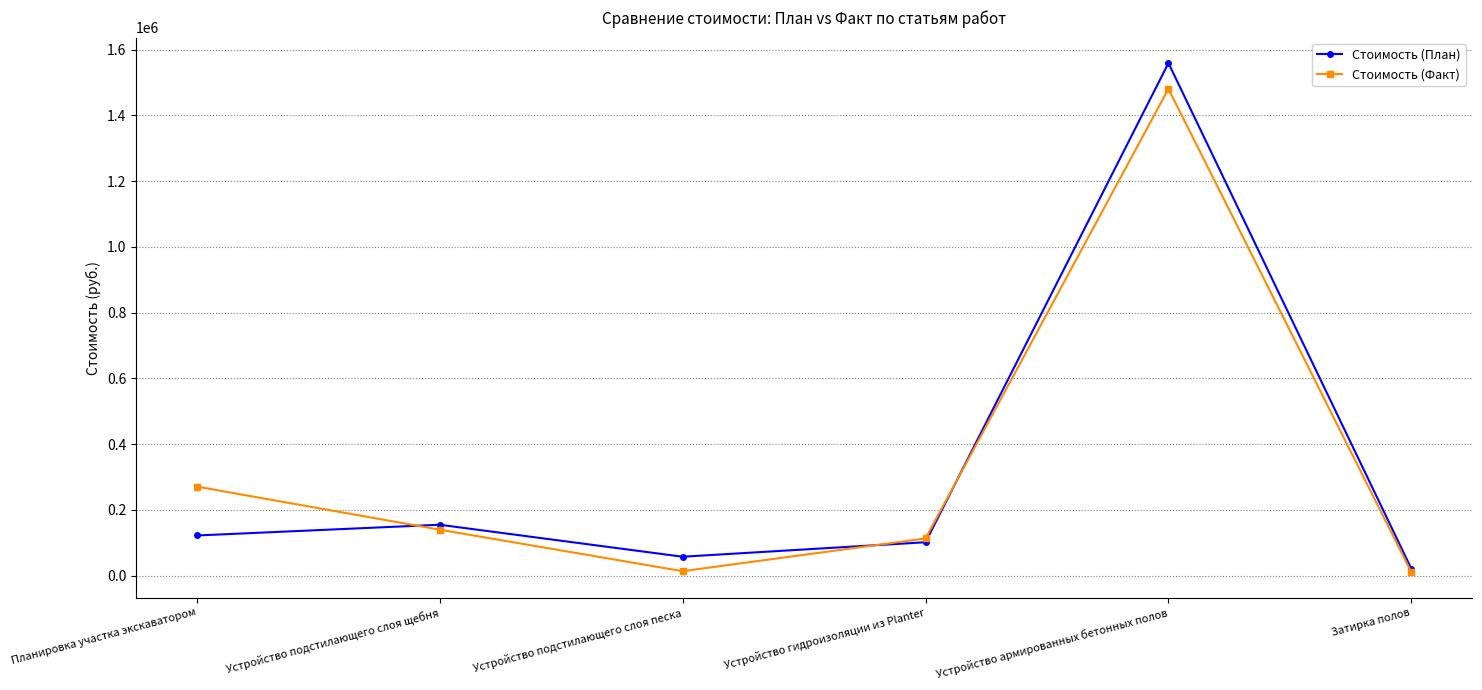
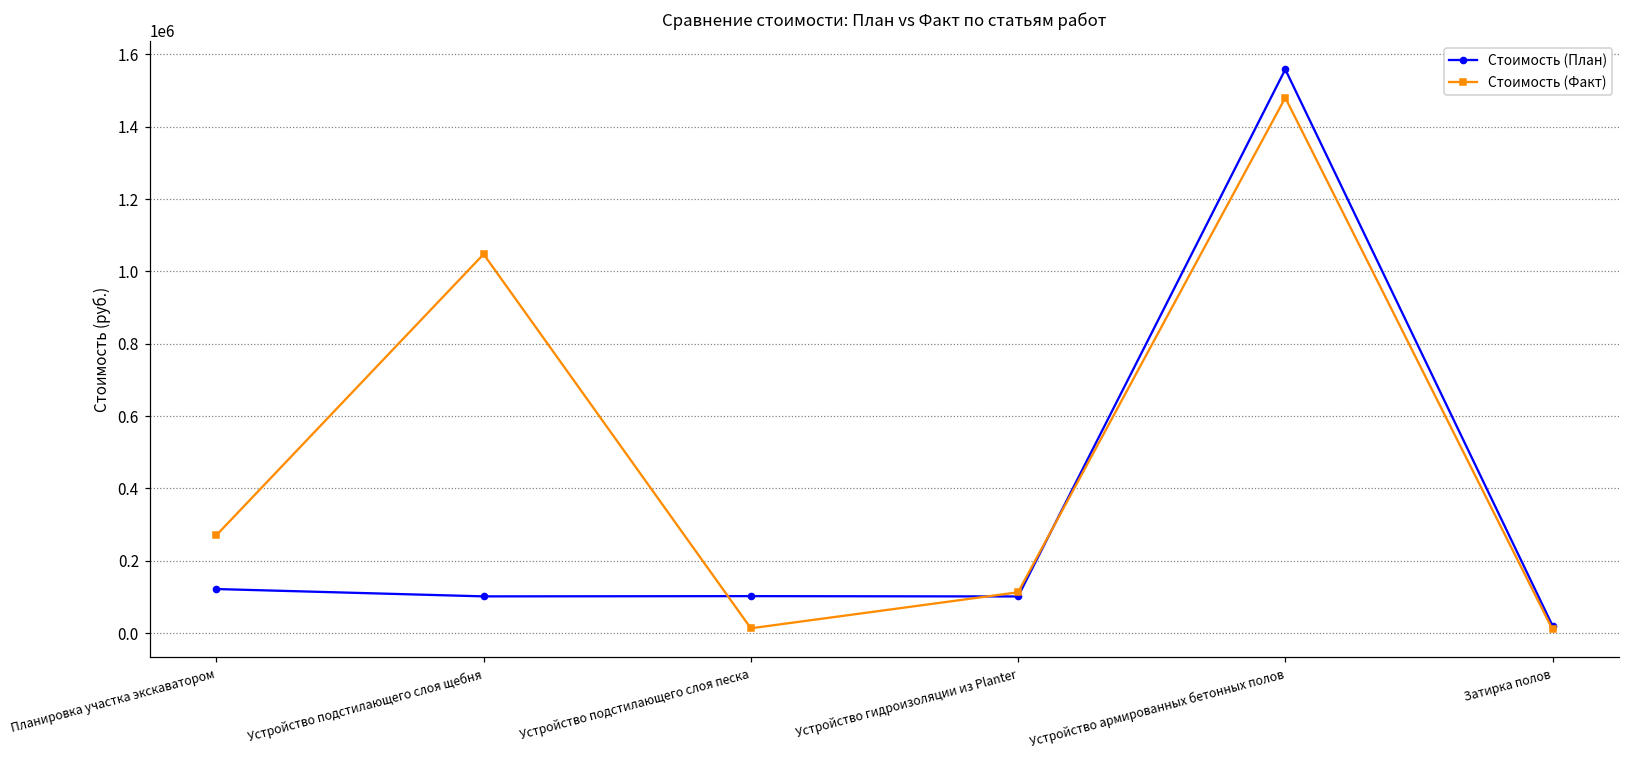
  {
    "Стоимость (План)": {
      "Планировка участка экскаватором": 120000,
-     "Устройство подстилающего слоя щебня": 150000,
-     "Устройство подстилающего слоя песка": 60000,
+     "Устройство подстилающего слоя щебня": 100000,
+     "Устройство подстилающего слоя песка": 100000,
      "Устройство гидроизоляции из Planter": 100000,
      "Устройство армированных бетонных полов": 1560000,
      "Затирка полов": 20000
    },
    "Стоимость (Факт)": {
      "Планировка участка экскаватором": 270000,
-     "Устройство подстилающего слоя щебня": 140000,
+     "Устройство подстилающего слоя щебня": 1050000,
      "Устройство подстилающего слоя песка": 10000,
      "Устройство гидроизоляции из Planter": 110000,
      "Устройство армированных бетонных полов": 1480000,
      "Затирка полов": 10000
    }
  }
